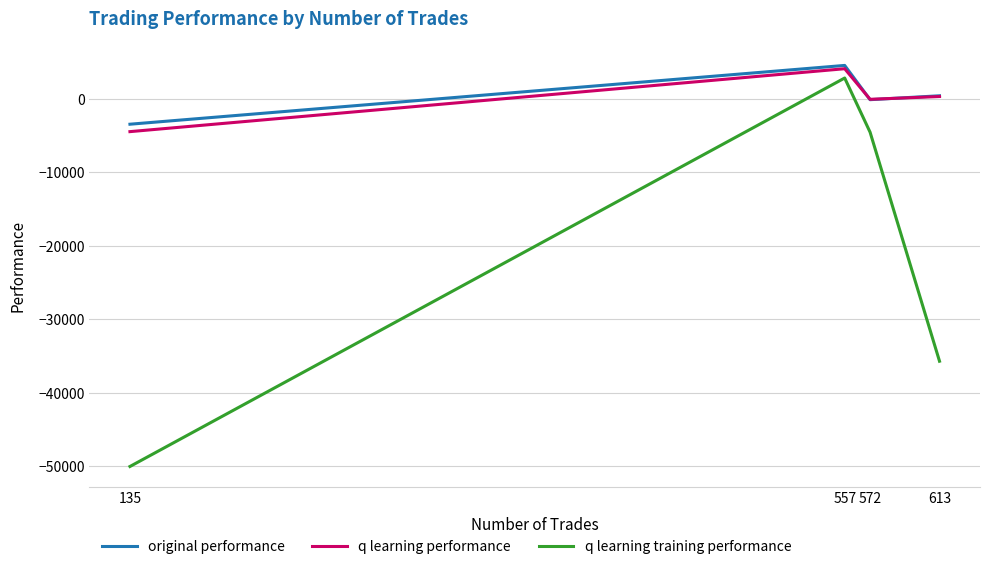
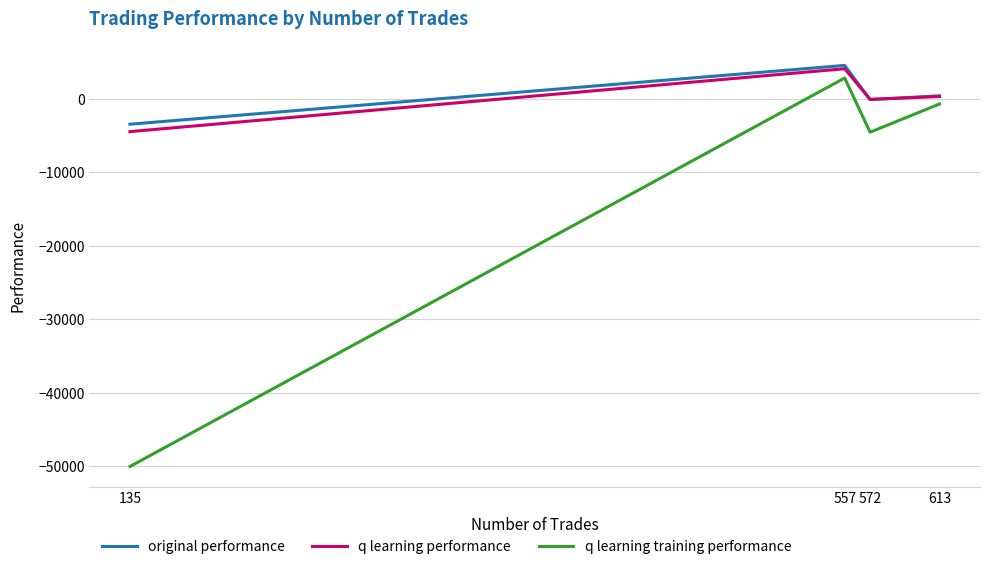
  {
    "original performance": {
      "135": -3000,
      "557": 5000
    },
    "q learning performance": {
      "135": -4000,
      "557": 4000
    },
    "q learning training performance": {
      "135": -50000,
      "557": 3000,
      "572": -5000,
-     "613": -36000
+     "613": -1000
    }
  }
